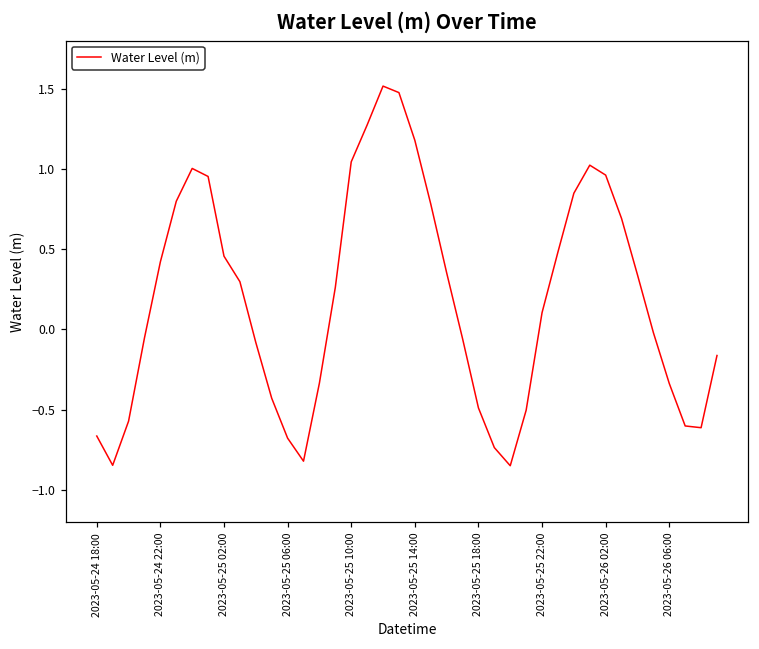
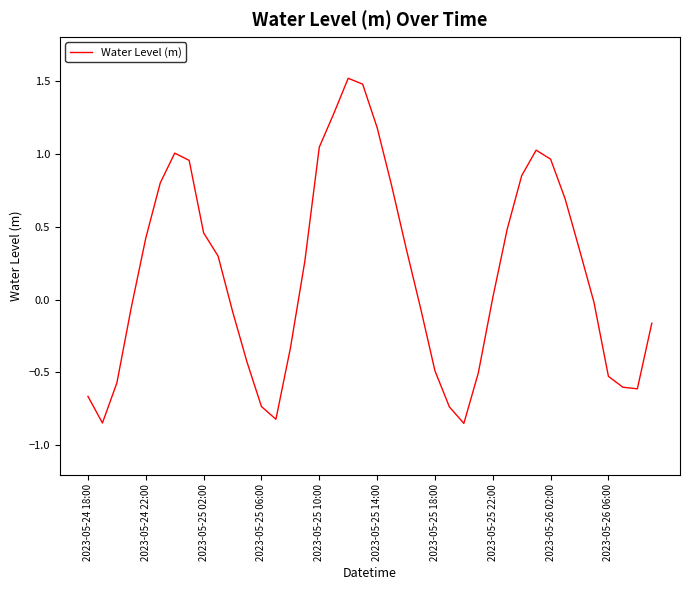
  {
    "2023-05-24 18:00": -0.66,
    "2023-05-24 22:00": 0.42,
    "2023-05-25 02:00": 0.46,
-   "2023-05-25 06:00": -0.68,
+   "2023-05-25 06:00": -0.73,
    "2023-05-25 10:00": 1.04,
    "2023-05-25 14:00": 1.18,
    "2023-05-25 18:00": -0.49,
-   "2023-05-25 22:00": 0.10,
+   "2023-05-25 22:00": 0.01,
    "2023-05-26 02:00": 0.96,
-   "2023-05-26 06:00": -0.34
+   "2023-05-26 06:00": -0.53
  }
